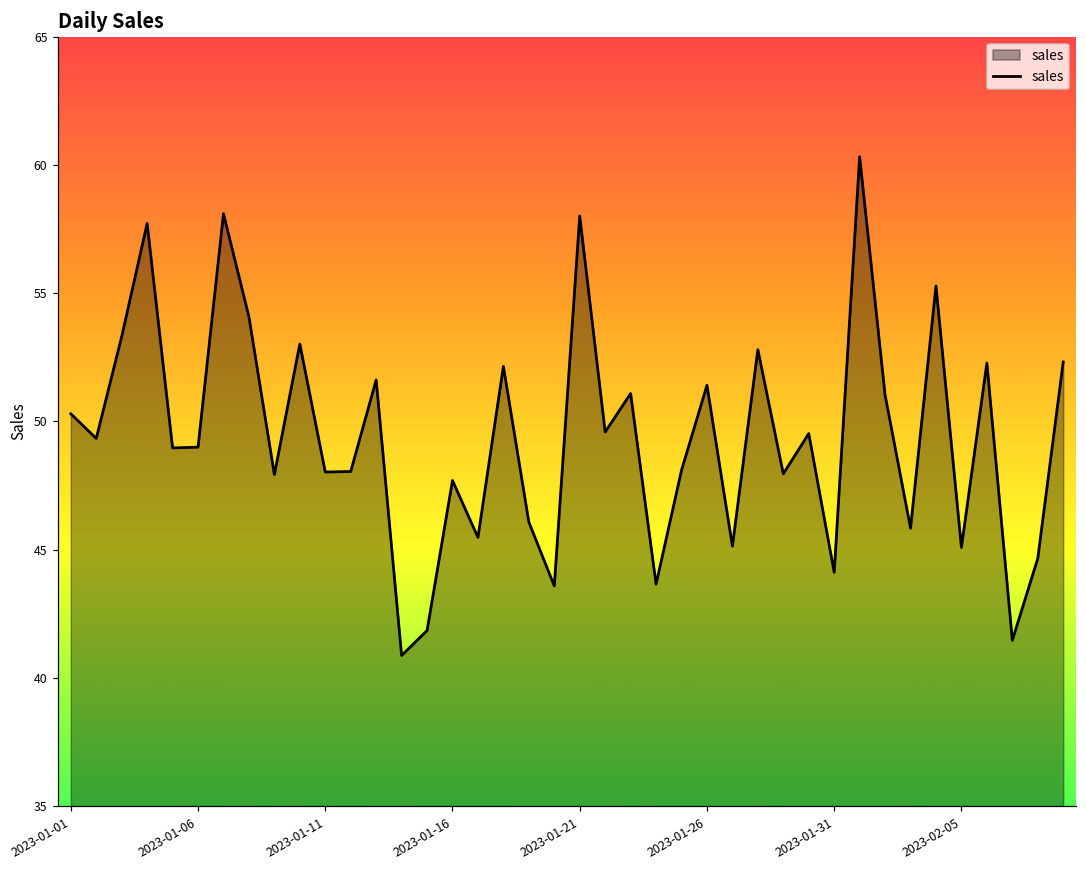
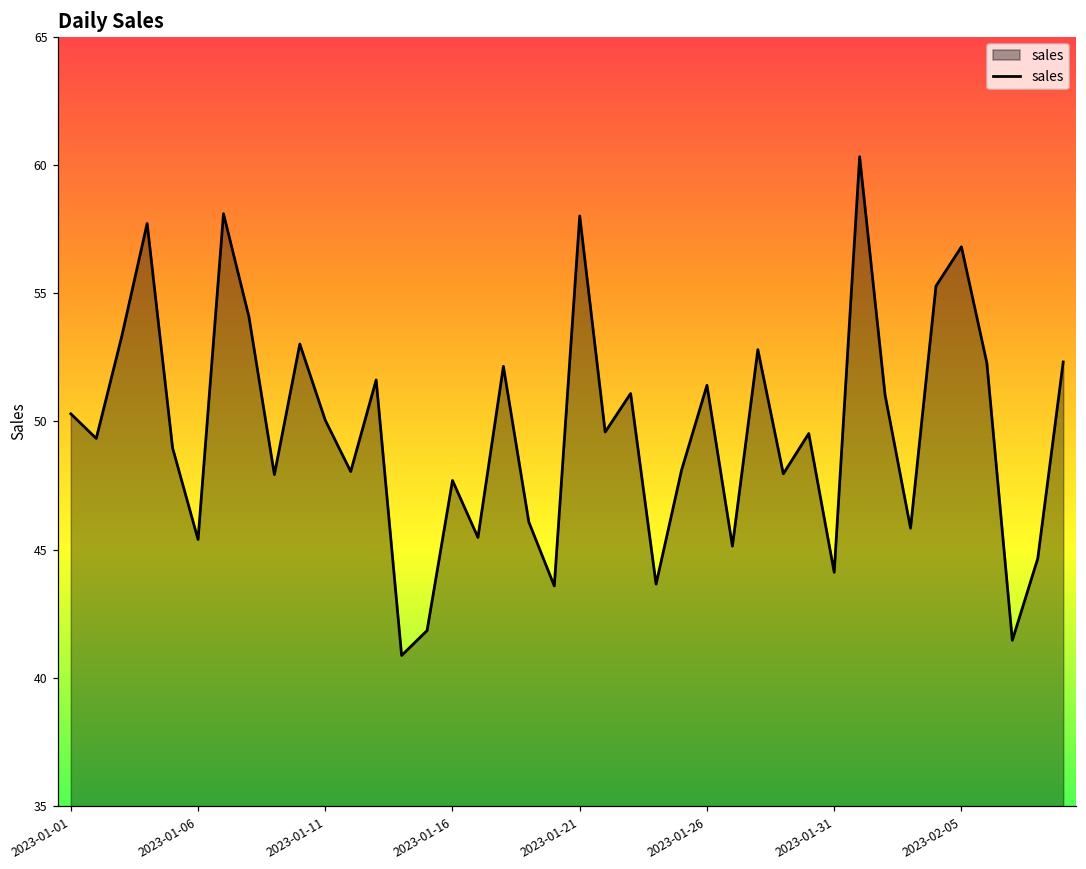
  {
    "2023-01-01": 50.3,
-   "2023-01-06": 49.0,
-   "2023-01-11": 48.0,
+   "2023-01-06": 45.4,
+   "2023-01-11": 50.1,
    "2023-01-16": 47.7,
    "2023-01-21": 58.0,
    "2023-01-26": 51.4,
    "2023-01-31": 44.1,
-   "2023-02-05": 45.1
+   "2023-02-05": 56.8
  }
